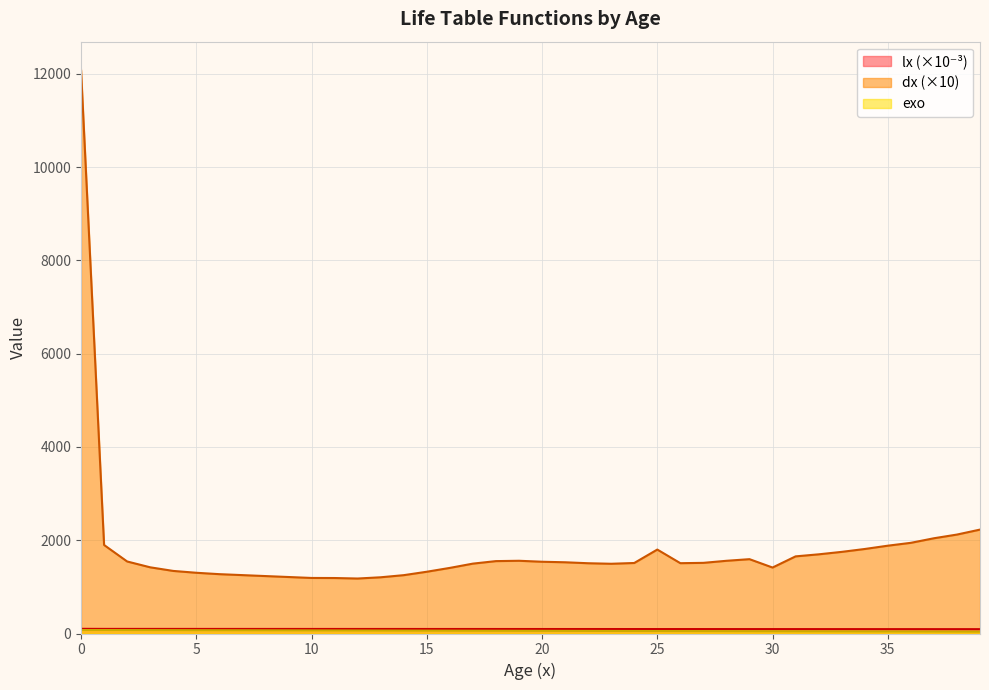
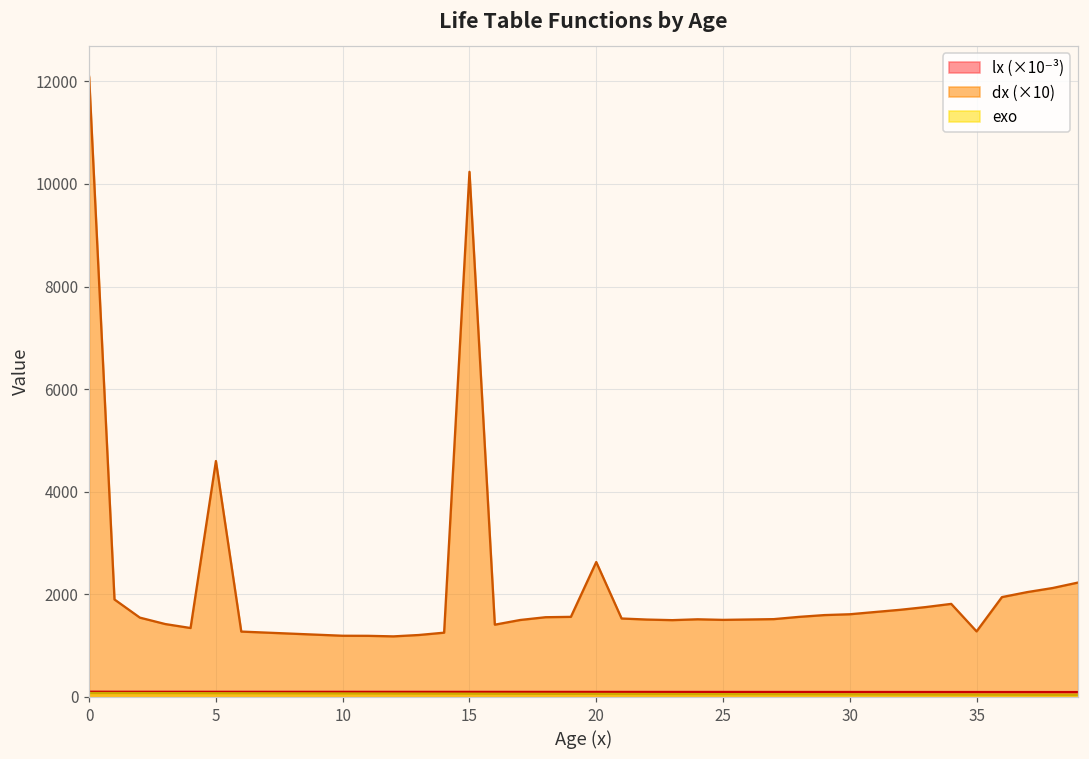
  {
    "dx (×10)": {
      "0": 12100,
-     "5": 1300,
+     "5": 4600,
      "10": 1200,
-     "15": 1300,
-     "20": 1500,
-     "25": 1800,
-     "30": 1400,
-     "35": 1900
+     "15": 10200,
+     "20": 2600,
+     "25": 1500,
+     "30": 1600,
+     "35": 1300
    }
  }
